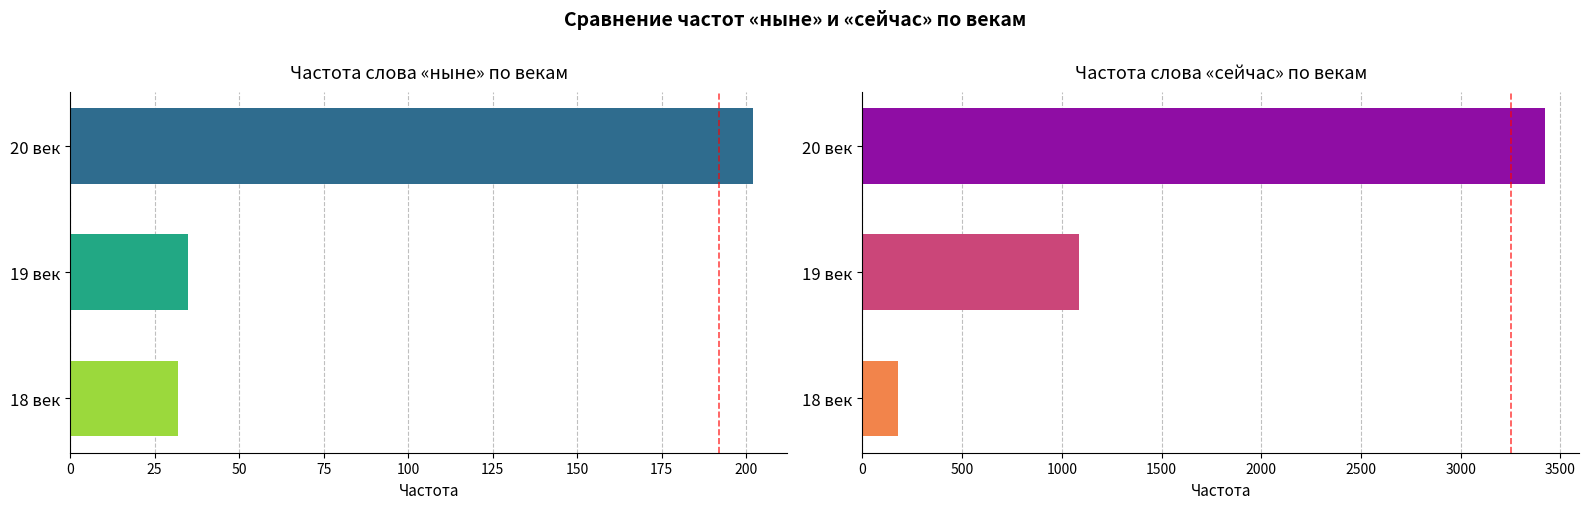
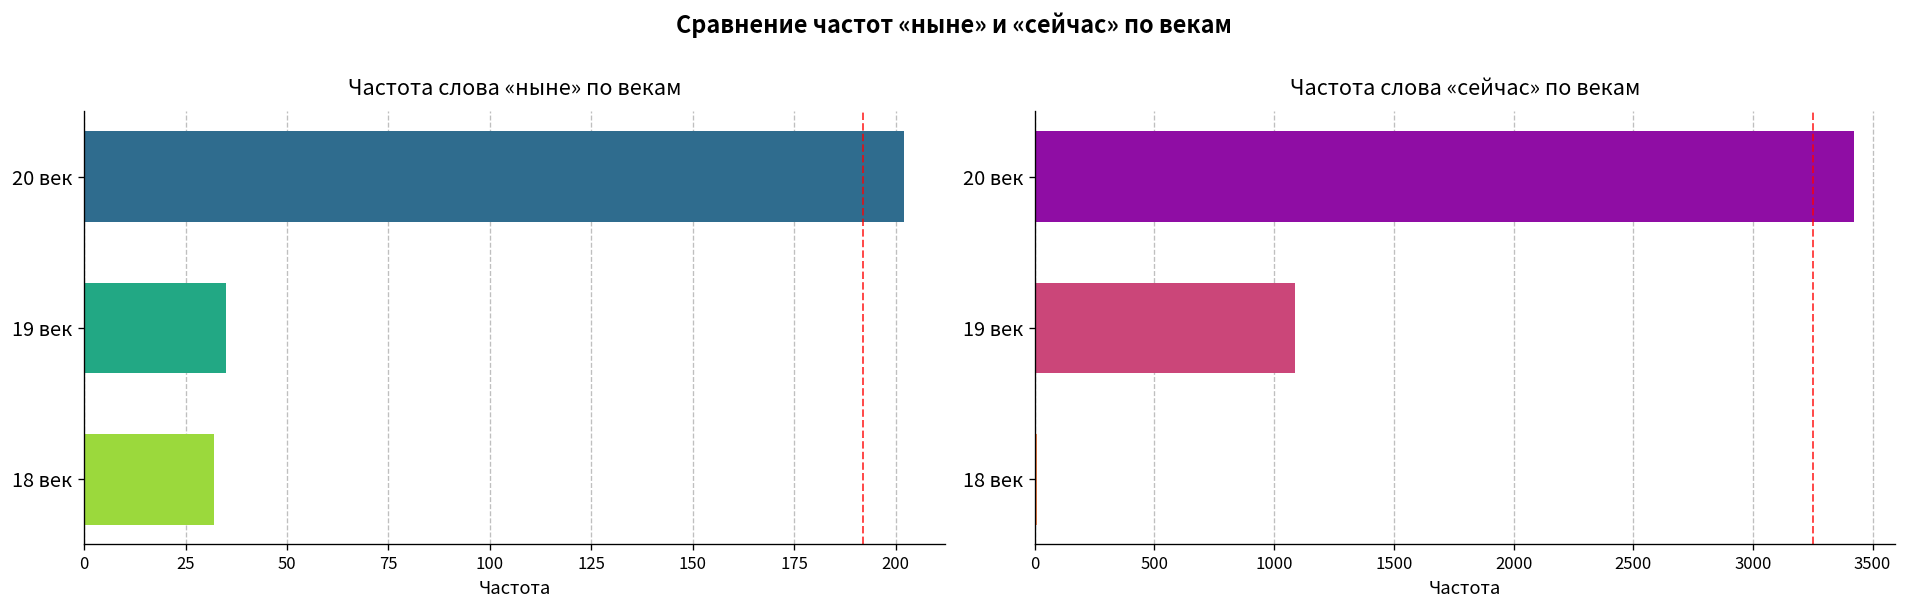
  {
    "Частота слова «сейчас» по векам": {
      "20 век": 3420,
      "19 век": 1090,
-     "18 век": 180
+     "18 век": 10
    }
  }
